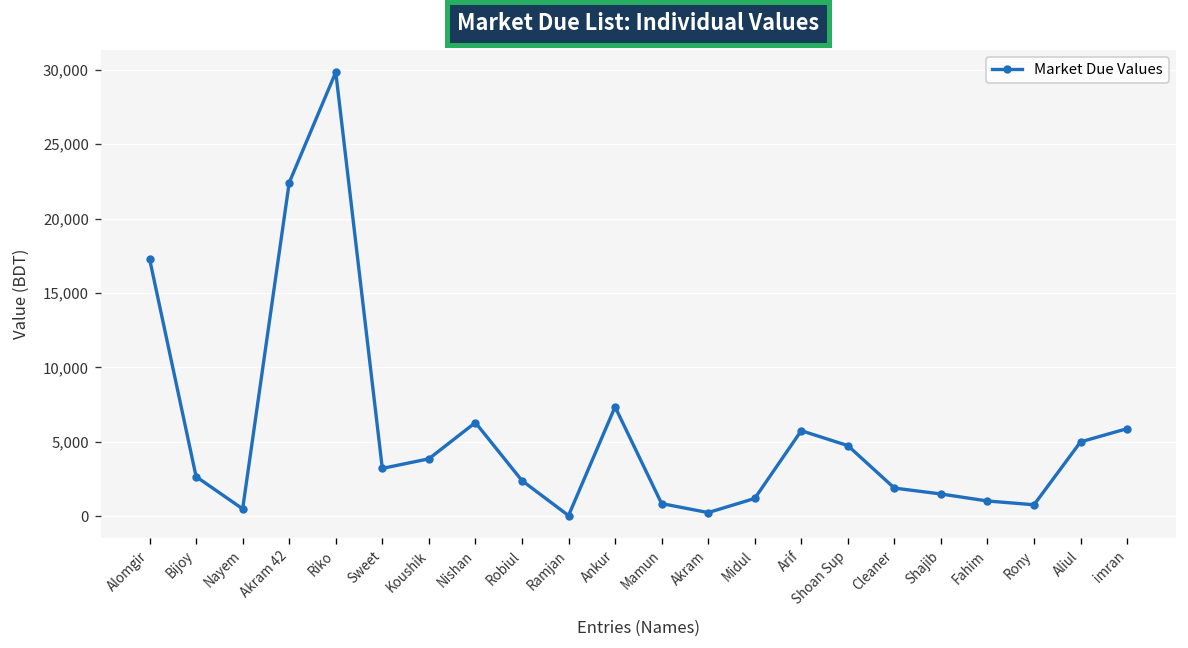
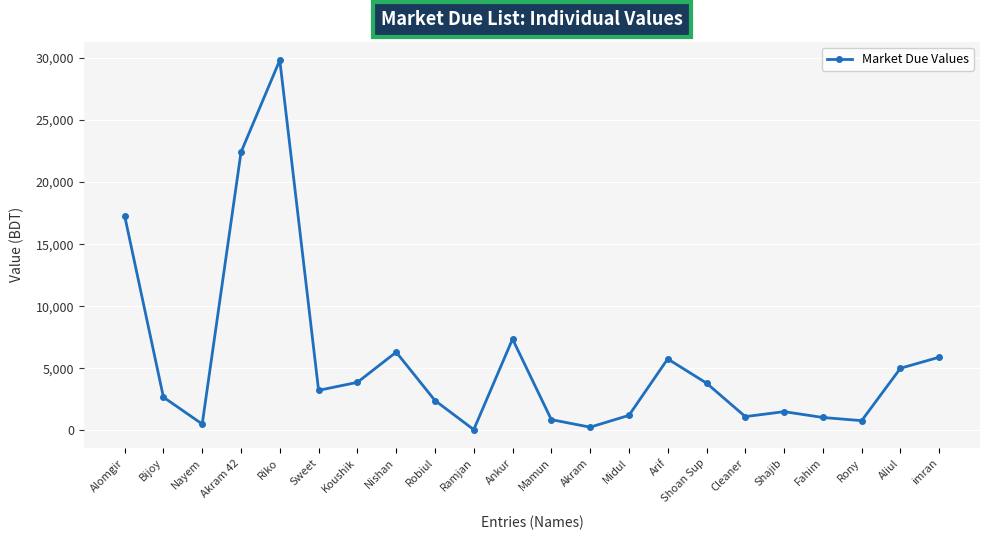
  {
    "Alomgir": "17,300",
    "Bijoy": "2,700",
    "Nayem": "500",
    "Akram 42": "22,400",
    "Riko": "29,800",
    "Sweet": "3,200",
    "Koushik": "3,900",
    "Nishan": "6,300",
    "Robiul": "2,400",
    "Ramjan": "100",
    "Ankur": "7,400",
    "Mamun": "900",
    "Akram": "300",
    "Midul": "1,200",
    "Arif": "5,800",
-   "Shoan Sup": "4,800",
-   "Cleaner": "1,900",
+   "Shoan Sup": "3,800",
+   "Cleaner": "1,100",
    "Shajib": "1,500",
    "Fahim": "1,000",
    "Rony": "800",
    "Aliul": "5,000",
    "imran": "5,900"
  }
